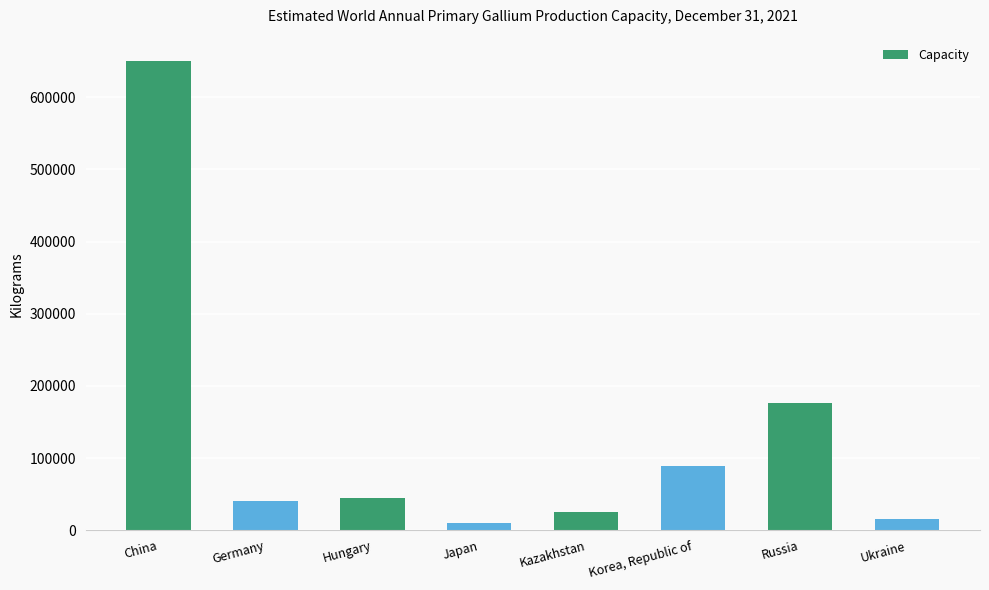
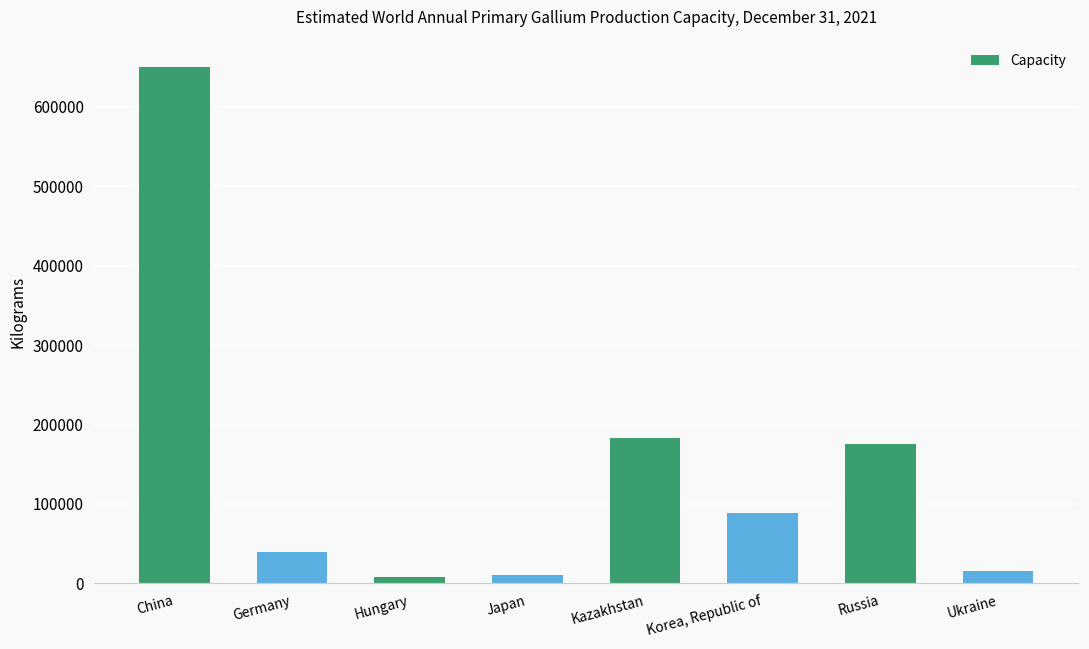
  {
    "China": 650000,
    "Germany": 40000,
-   "Hungary": 40000,
+   "Hungary": 10000,
    "Japan": 10000,
-   "Kazakhstan": 30000,
+   "Kazakhstan": 180000,
    "Korea, Republic of": 90000,
    "Russia": 180000,
    "Ukraine": 20000
  }
